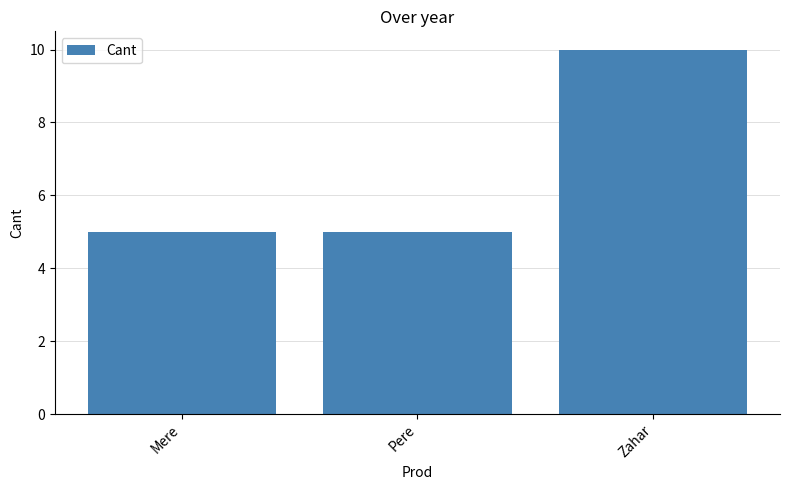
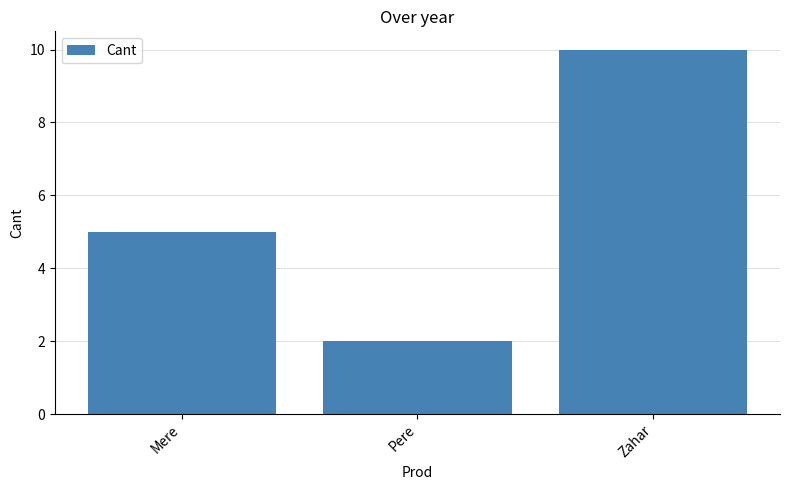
  {
    "Mere": 5,
-   "Pere": 5,
+   "Pere": 2,
    "Zahar": 10
  }
